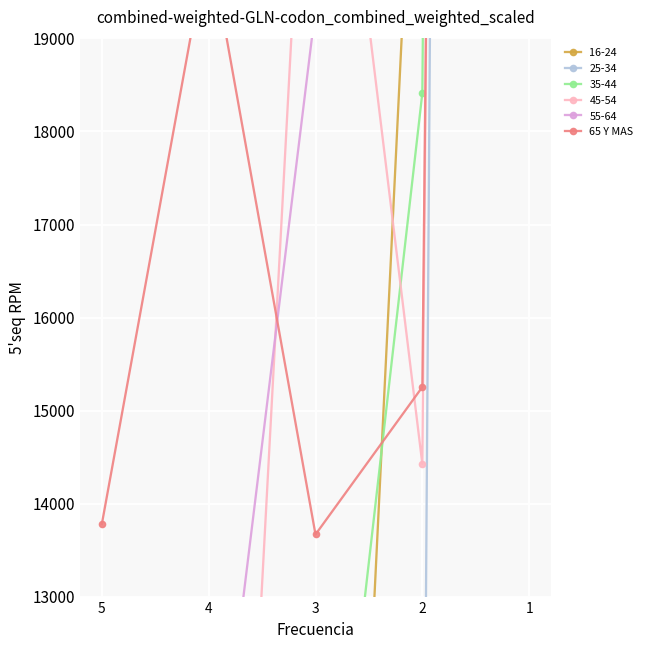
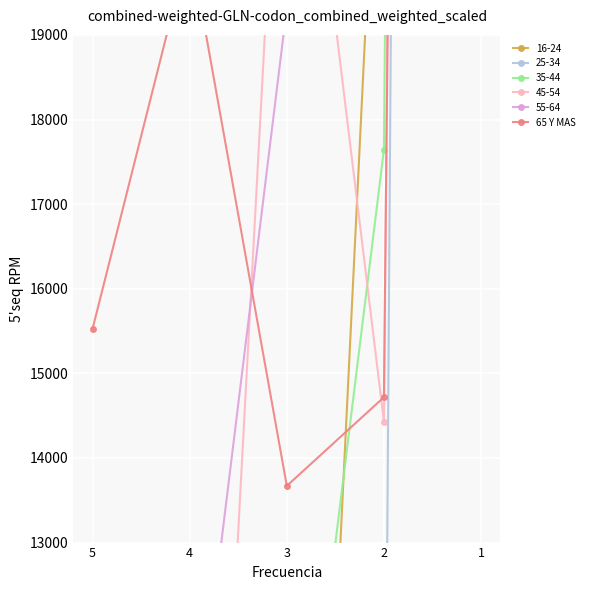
  {
    "35-44": {
-     "2": 18400
+     "2": 17600
    },
    "65 Y MAS": {
-     "5": 13800,
+     "5": 15500,
      "3": 13700,
-     "2": 15300
+     "2": 14700
    }
  }
